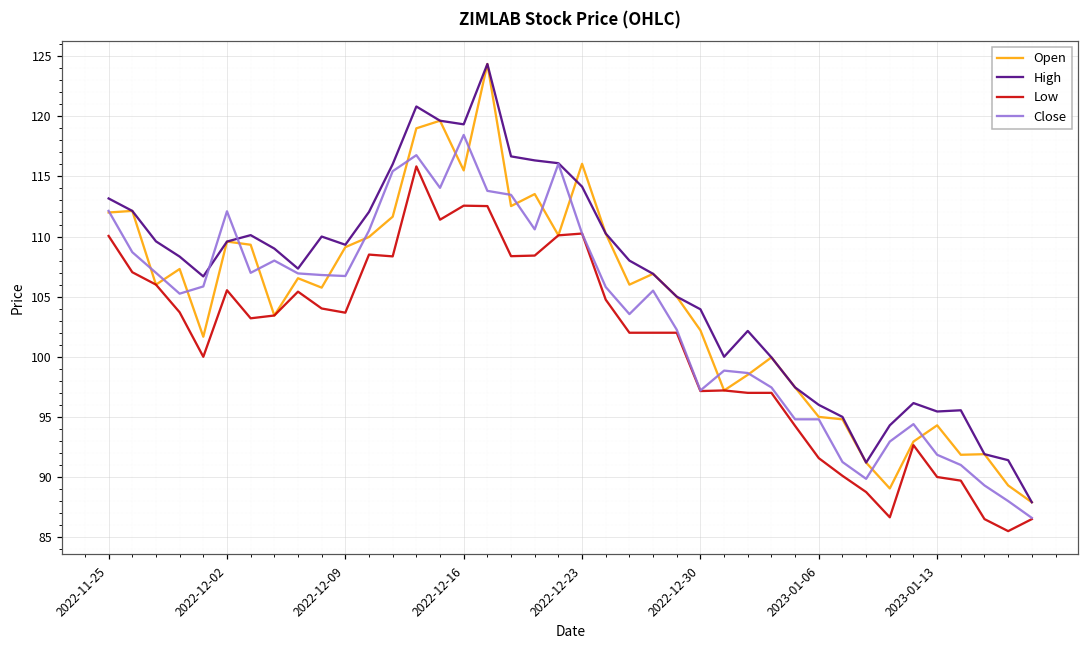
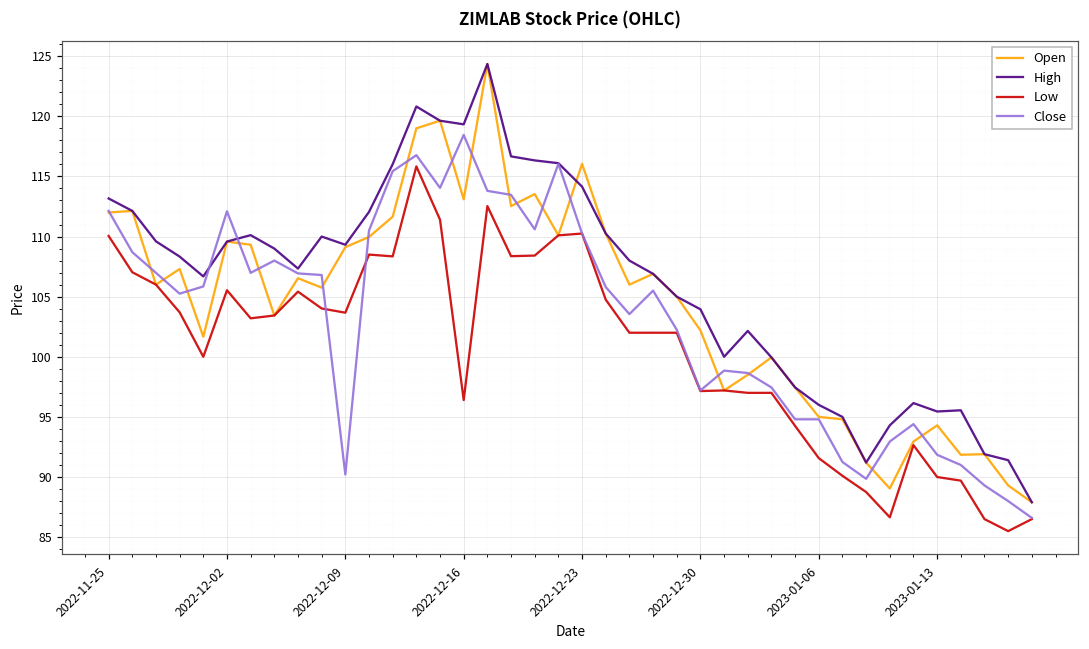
  {
    "Open": {
-     "2022-12-16": 115.5,
+     "2022-12-16": 113.1,
      "2022-12-23": 116.1,
      "2022-12-30": 102.2,
      "2023-01-13": 94.3
    },
    "High": {
      "2022-11-25": 113.2,
      "2022-12-16": 119.3,
      "2022-12-23": 114.2,
      "2022-12-30": 104.0,
      "2023-01-06": 96.0,
      "2023-01-13": 95.5
    },
    "Low": {
      "2022-11-25": 110.1,
      "2022-12-02": 105.5,
      "2022-12-09": 103.7,
-     "2022-12-16": 112.6,
+     "2022-12-16": 96.4,
      "2023-01-06": 91.6,
      "2023-01-13": 90.0
    },
    "Close": {
      "2022-12-02": 112.1,
-     "2022-12-09": 106.7,
+     "2022-12-09": 90.2,
      "2022-12-16": 118.5,
      "2023-01-13": 91.9
    }
  }
